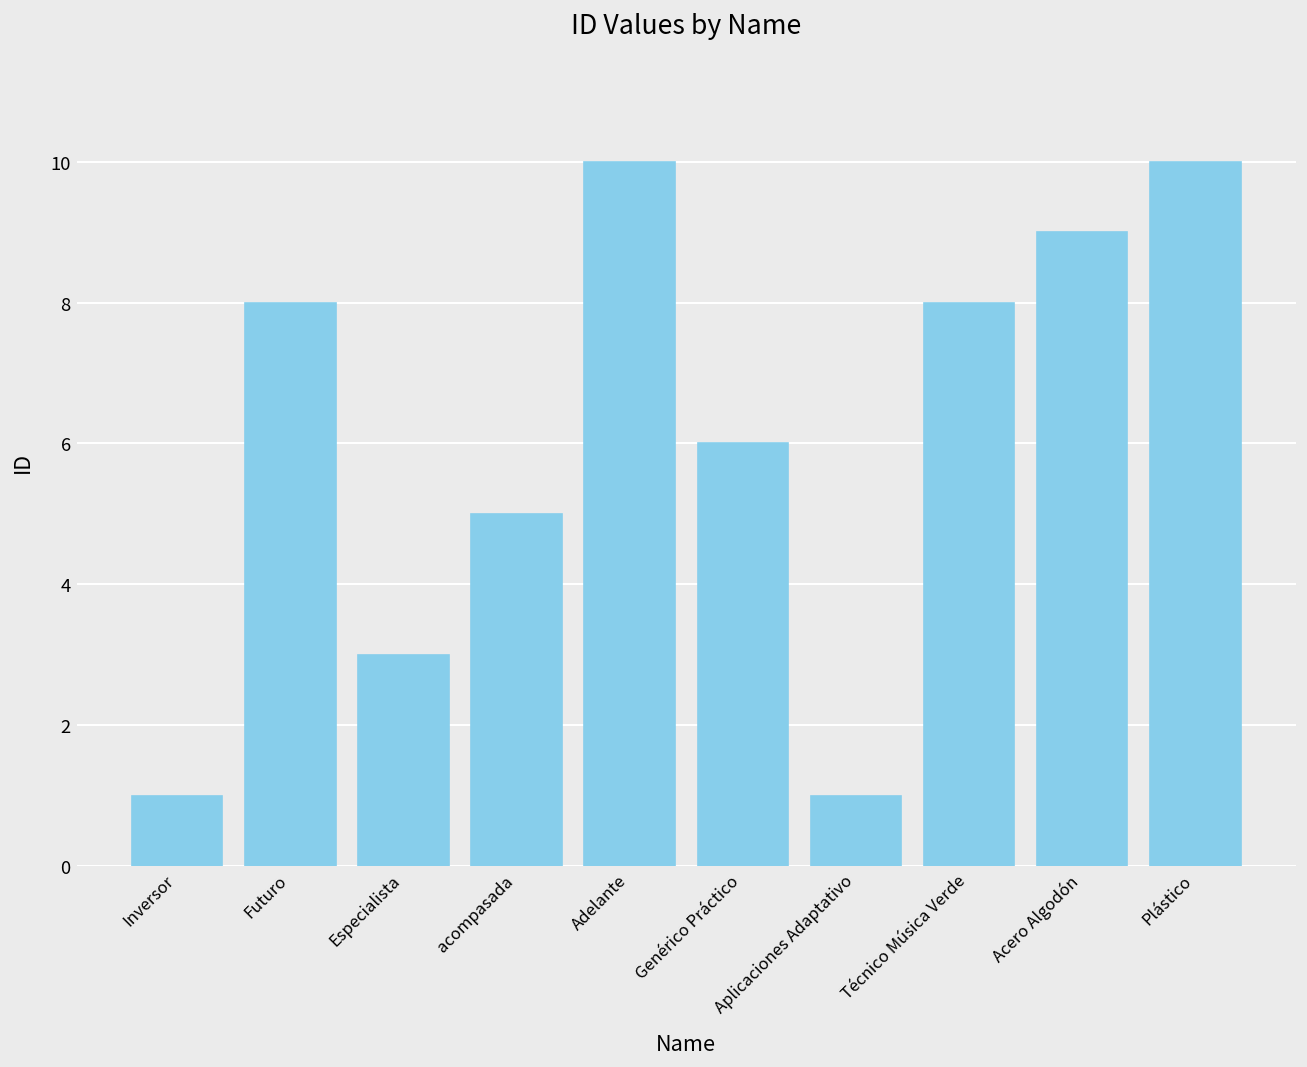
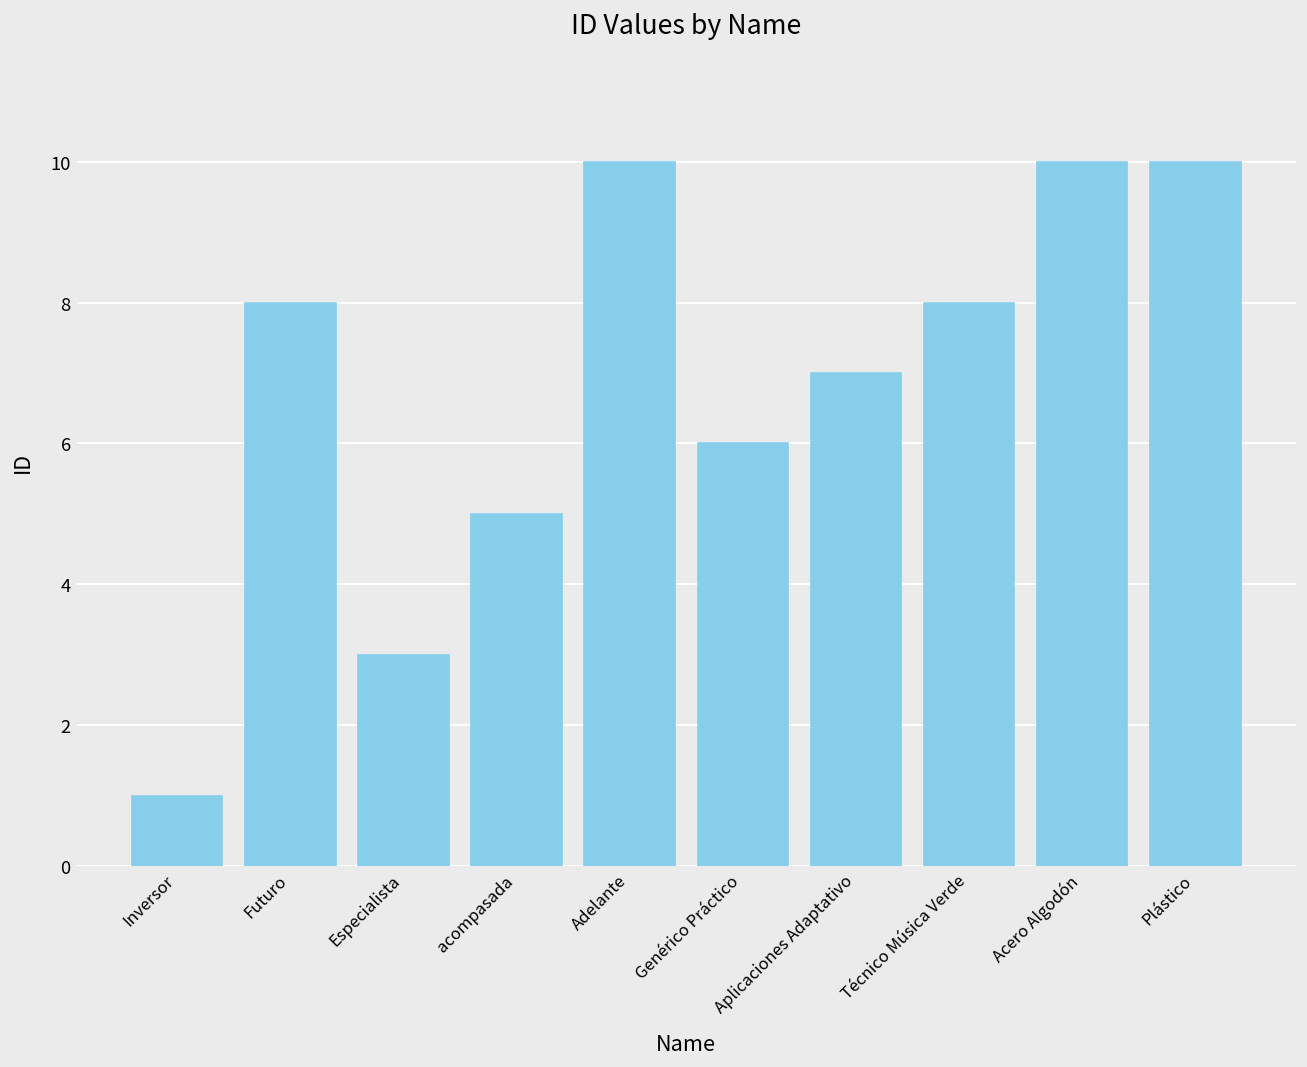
  {
    "Inversor": 1,
    "Futuro": 8,
    "Especialista": 3,
    "acompasada": 5,
    "Adelante": 10,
    "Genérico Práctico": 6,
-   "Aplicaciones Adaptativo": 1,
+   "Aplicaciones Adaptativo": 7,
    "Técnico Música Verde": 8,
-   "Acero Algodón": 9,
+   "Acero Algodón": 10,
    "Plástico": 10
  }
